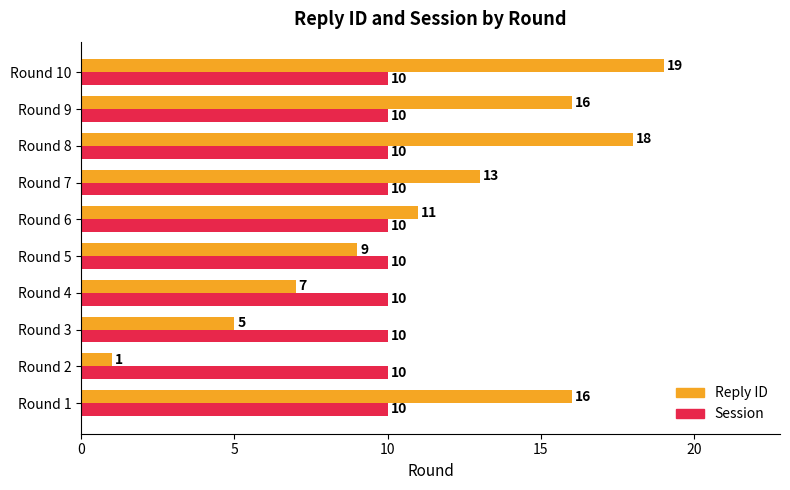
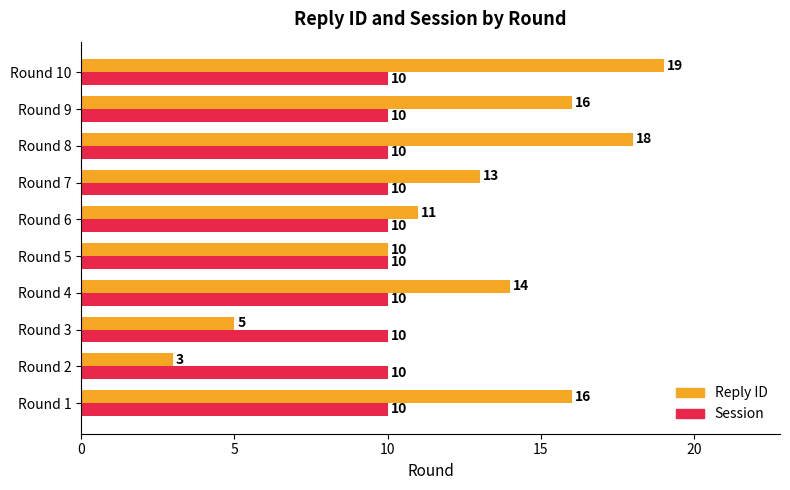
  {
    "Reply ID": {
      "Round 10": 19,
      "Round 9": 16,
      "Round 8": 18,
      "Round 7": 13,
      "Round 6": 11,
-     "Round 5": 9,
-     "Round 4": 7,
+     "Round 5": 10,
+     "Round 4": 14,
      "Round 3": 5,
-     "Round 2": 1,
+     "Round 2": 3,
      "Round 1": 16
    },
    "Session": {
      "Round 10": 10,
      "Round 9": 10,
      "Round 8": 10,
      "Round 7": 10,
      "Round 6": 10,
      "Round 5": 10,
      "Round 4": 10,
      "Round 3": 10,
      "Round 2": 10,
      "Round 1": 10
    }
  }
